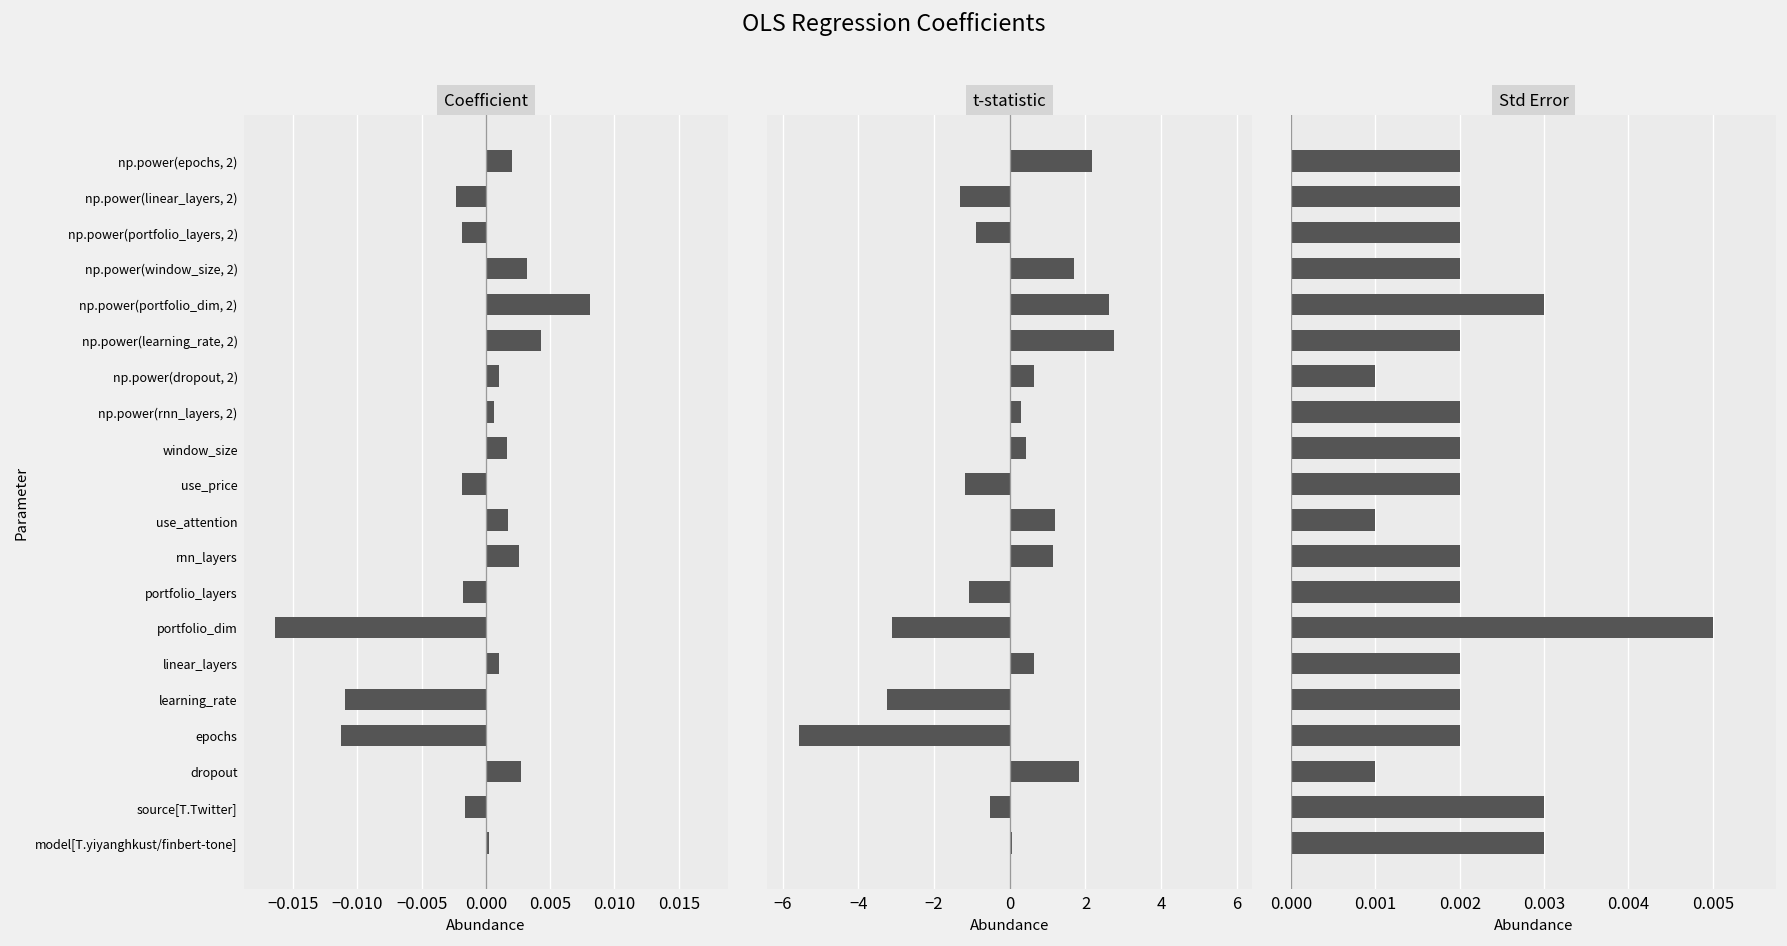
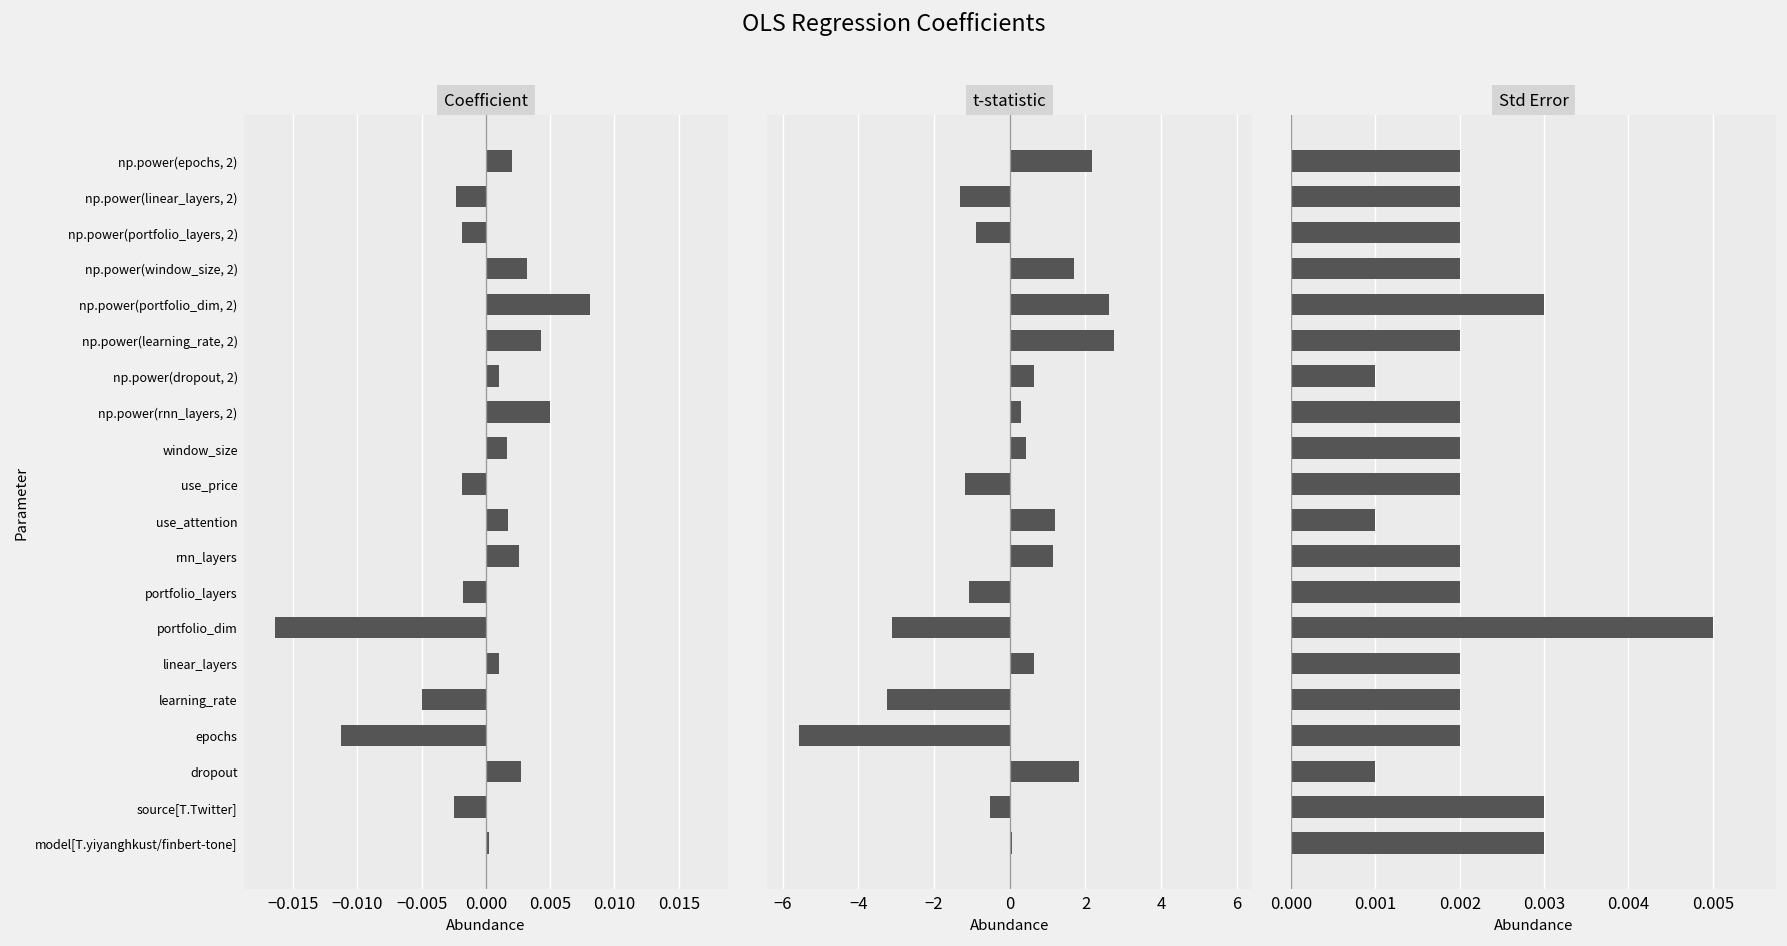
  {
    "Coefficient": {
      "np.power(epochs, 2)": 0.0020,
      "np.power(linear_layers, 2)": -0.0023,
      "np.power(portfolio_layers, 2)": -0.0019,
      "np.power(window_size, 2)": 0.0032,
      "np.power(portfolio_dim, 2)": 0.0081,
      "np.power(learning_rate, 2)": 0.0043,
      "np.power(dropout, 2)": 0.0010,
-     "np.power(rnn_layers, 2)": 0.0006,
+     "np.power(rnn_layers, 2)": 0.0050,
      "window_size": 0.0016,
      "use_price": -0.0019,
      "use_attention": 0.0017,
      "rnn_layers": 0.0026,
      "portfolio_layers": -0.0018,
      "portfolio_dim": -0.0164,
      "linear_layers": 0.0010,
-     "learning_rate": -0.011,
+     "learning_rate": -0.005,
      "epochs": -0.0113,
      "dropout": 0.0027,
-     "source[T.Twitter]": -0.0016
+     "source[T.Twitter]": -0.0025
    }
  }
